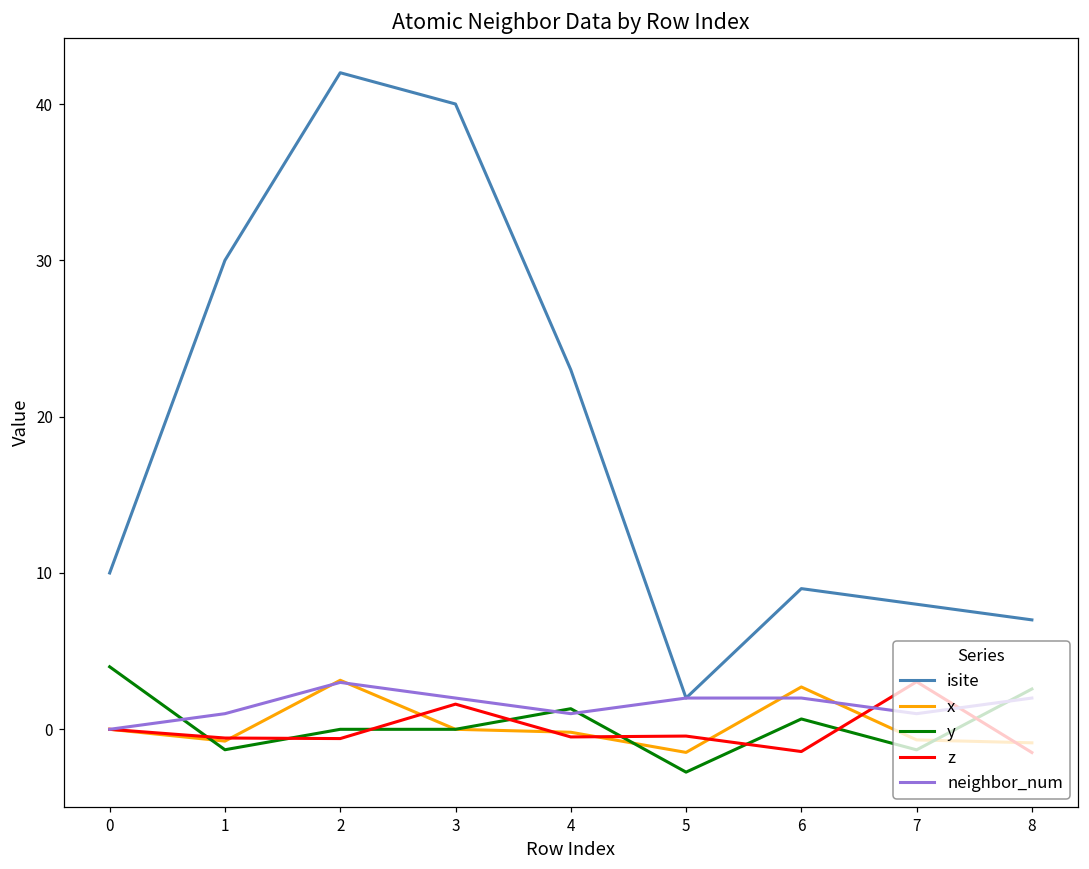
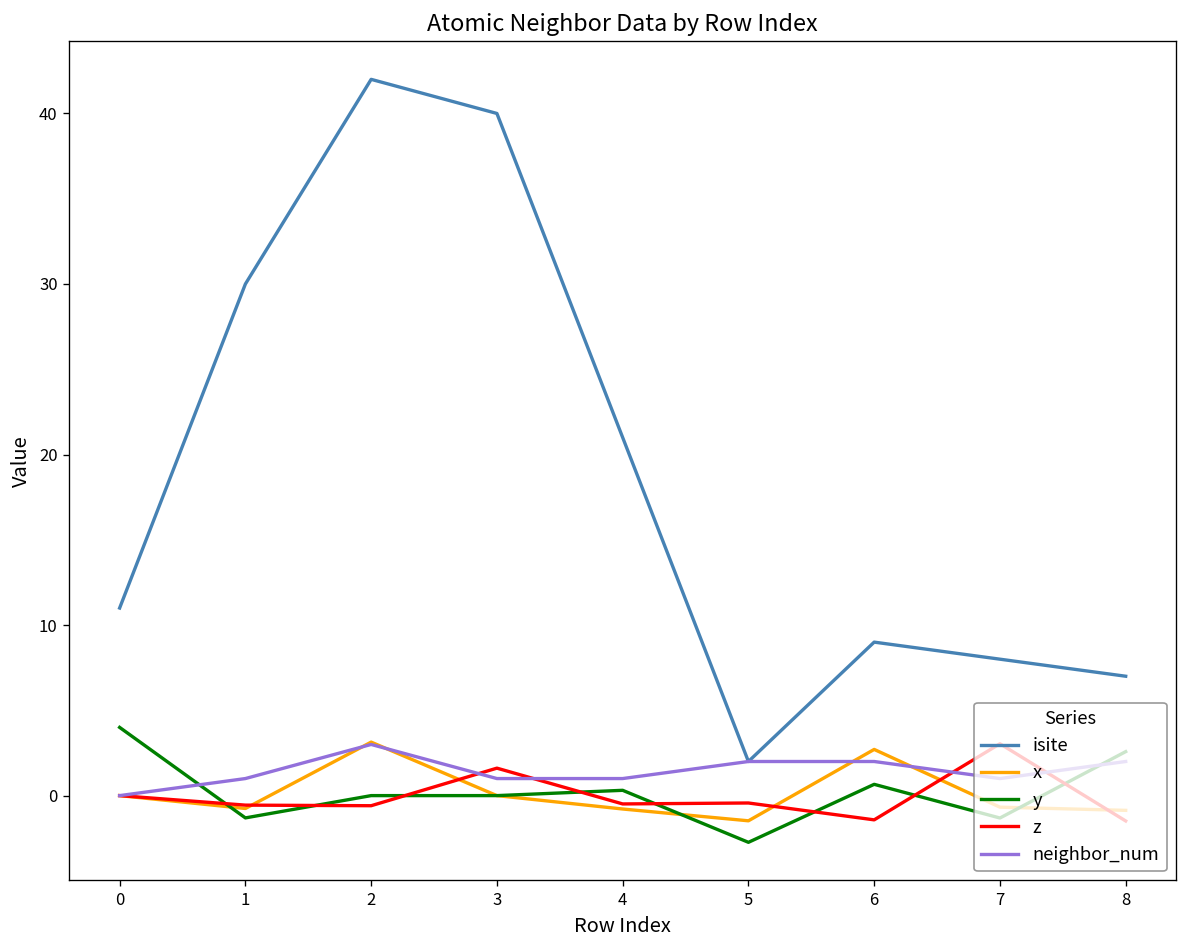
  {
    "isite": {
-     "0": 10,
+     "0": 11,
      "1": 30,
      "2": 42,
      "3": 40,
-     "4": 23,
+     "4": 21,
      "6": 9,
      "7": 8,
      "8": 7
    },
    "x": {
      "1": -0.8,
-     "4": -0.2,
+     "4": -0.8,
      "5": -1.5,
      "6": 2.7
    },
    "y": {
      "0": 4.0,
      "1": -1.3,
      "2": 0.0,
-     "4": 1.3,
+     "4": 0.3,
      "5": -2.7,
      "6": 0.7
    },
    "z": {
      "1": -0.6,
      "2": -0.6,
      "3": 1.6,
      "4": -0.5,
      "5": -0.4,
      "6": -1.4
    },
    "neighbor_num": {
      "1": 1,
-     "3": 2,
+     "3": 1,
      "4": 1,
      "6": 2
    }
  }
